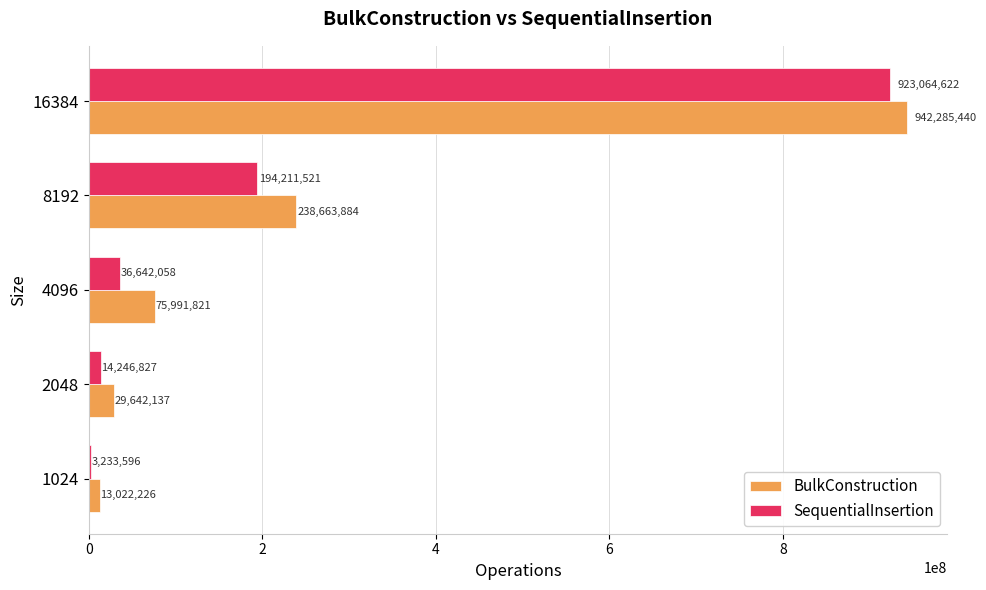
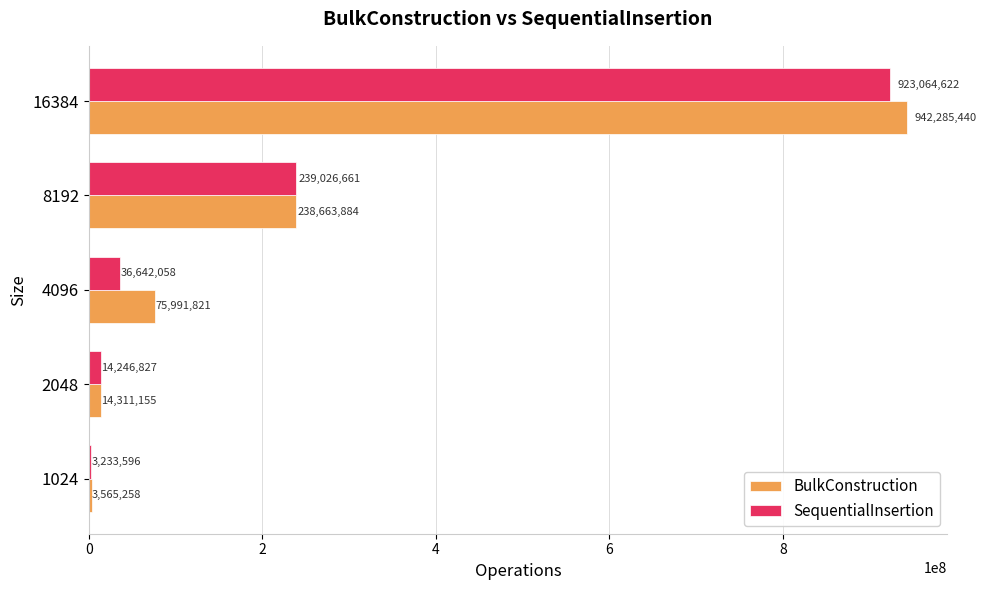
  {
    "BulkConstruction": {
      "16384": "942,285,440",
      "8192": "238,663,884",
      "4096": "75,991,821",
-     "2048": "29,642,137",
-     "1024": "13,022,226"
+     "2048": "14,311,155",
+     "1024": "3,565,258"
    },
    "SequentialInsertion": {
      "16384": "923,064,622",
-     "8192": "194,211,521",
+     "8192": "239,026,661",
      "4096": "36,642,058",
      "2048": "14,246,827",
      "1024": "3,233,596"
    }
  }
